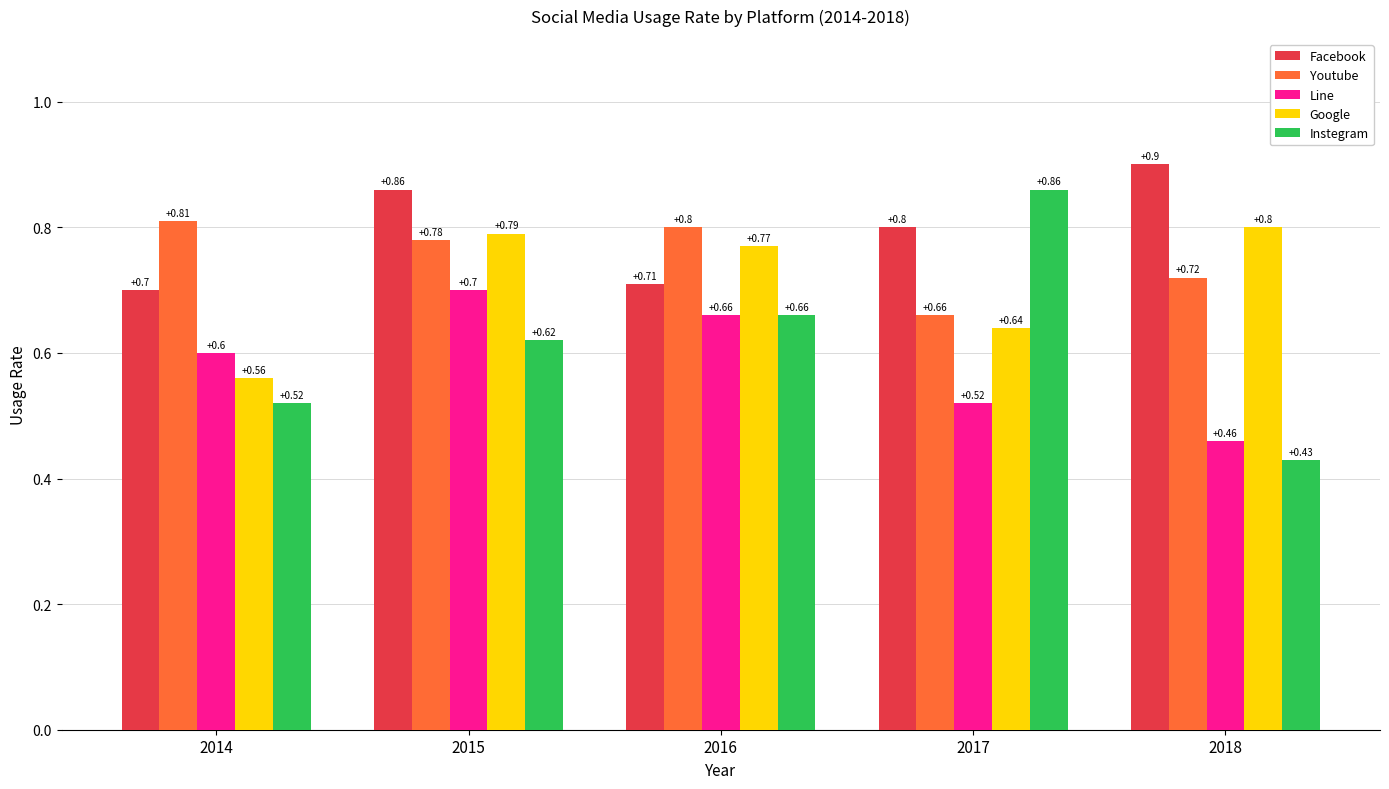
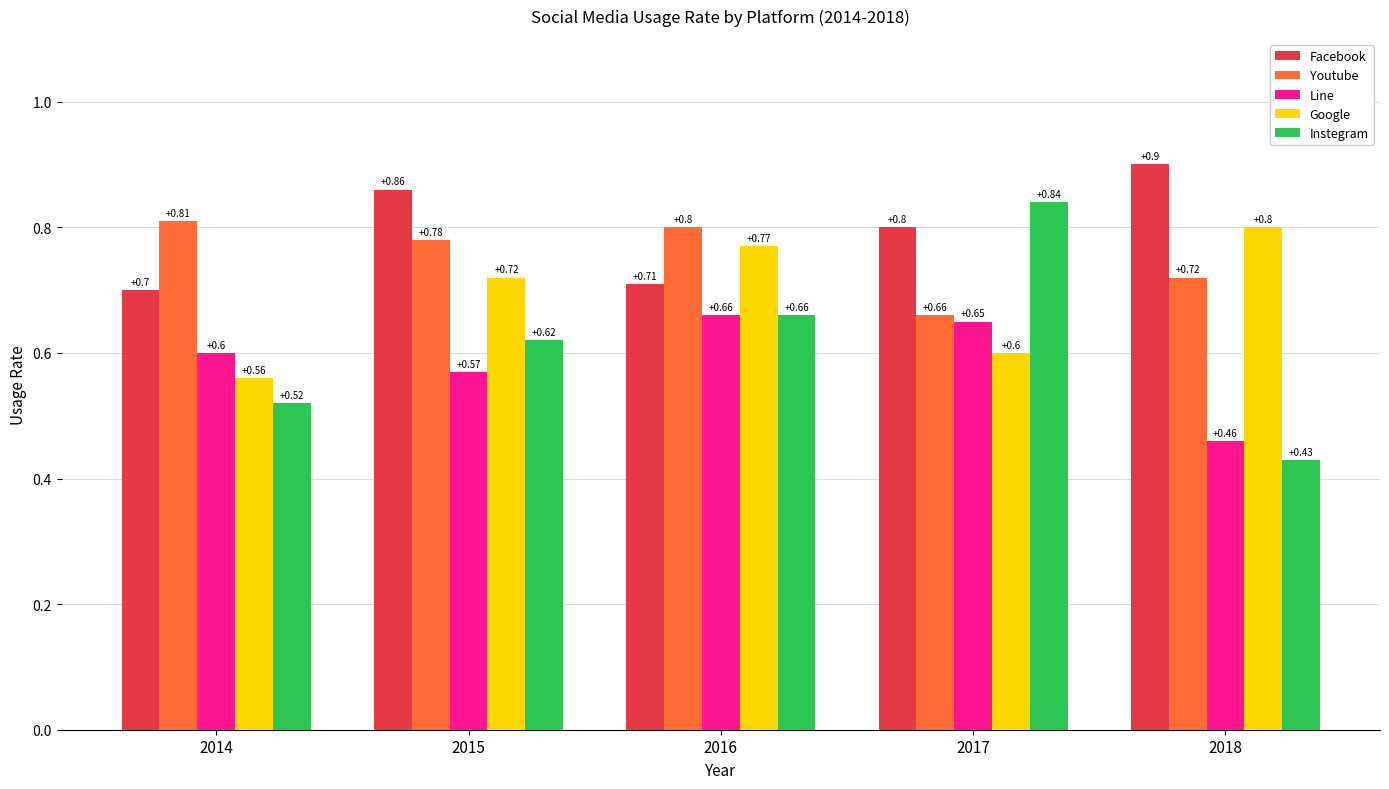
  {
    "Line": {
      "2014": "+0.6",
-     "2015": "+0.7",
+     "2015": "+0.57",
      "2016": "+0.66",
-     "2017": "+0.52",
+     "2017": "+0.65",
      "2018": "+0.46"
    },
    "Google": {
      "2014": "+0.56",
-     "2015": "+0.79",
+     "2015": "+0.72",
      "2016": "+0.77",
-     "2017": "+0.64",
+     "2017": "+0.6",
      "2018": "+0.8"
    },
    "Instegram": {
      "2014": "+0.52",
      "2015": "+0.62",
      "2016": "+0.66",
-     "2017": "+0.86",
+     "2017": "+0.84",
      "2018": "+0.43"
    }
  }
